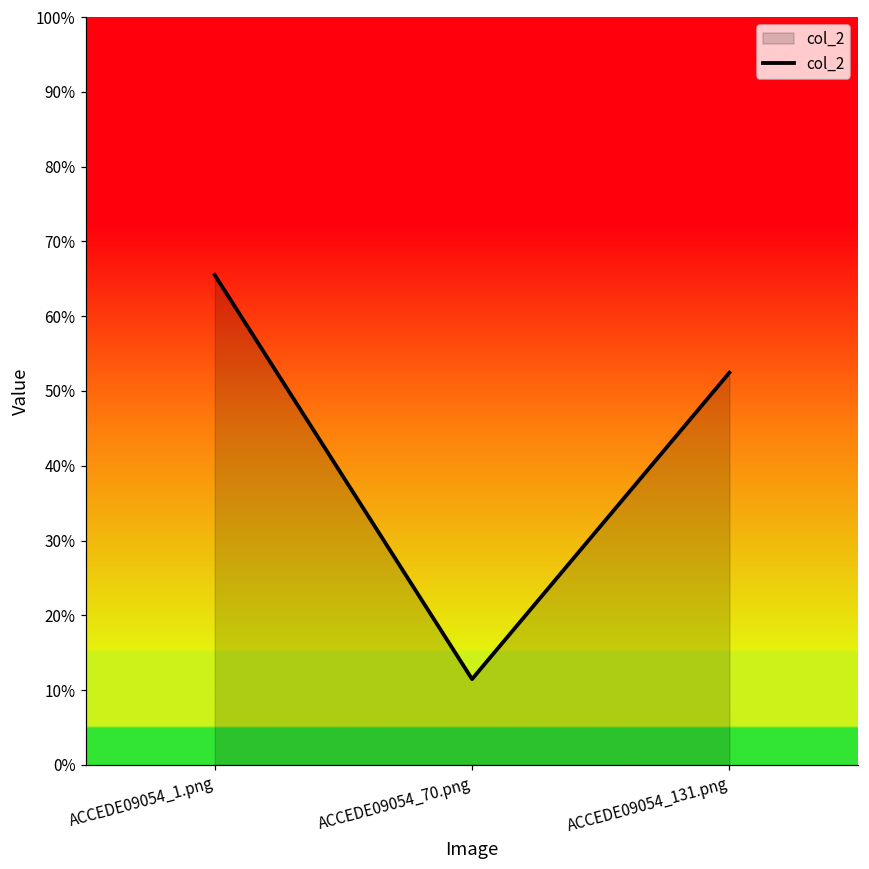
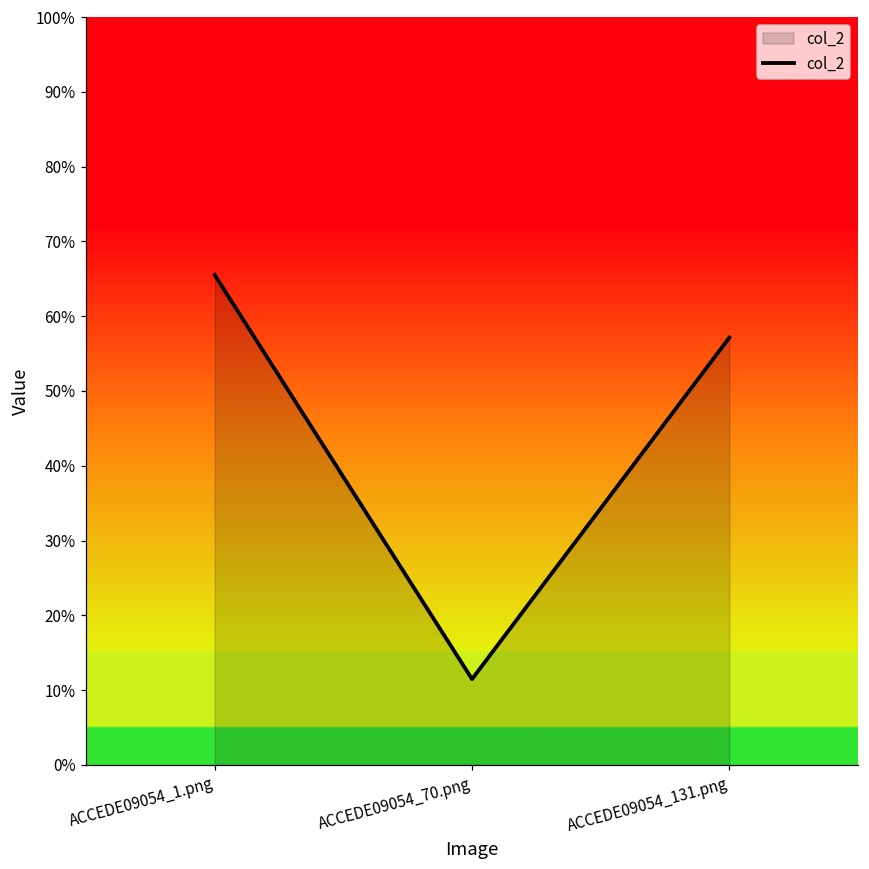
  {
    "ACCEDE09054_1.png": "66%",
    "ACCEDE09054_70.png": "11%",
-   "ACCEDE09054_131.png": "52%"
+   "ACCEDE09054_131.png": "57%"
  }
